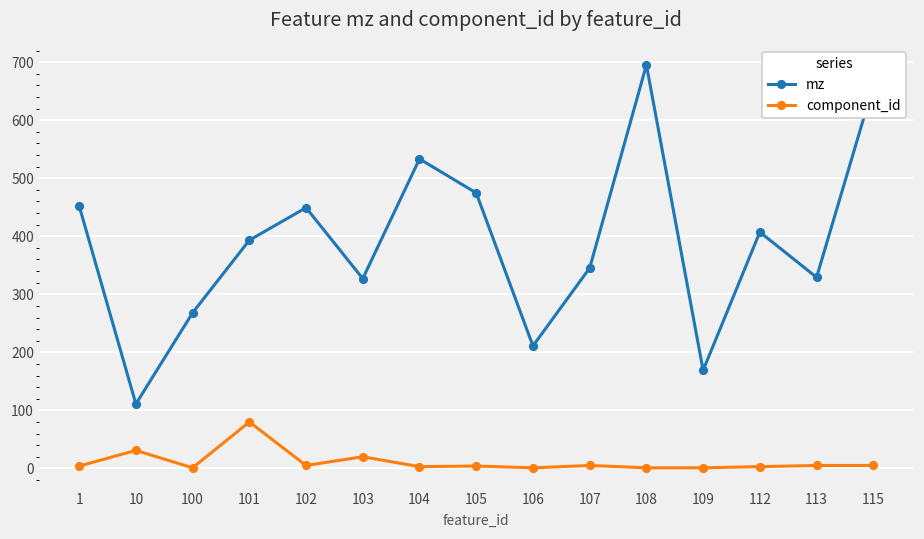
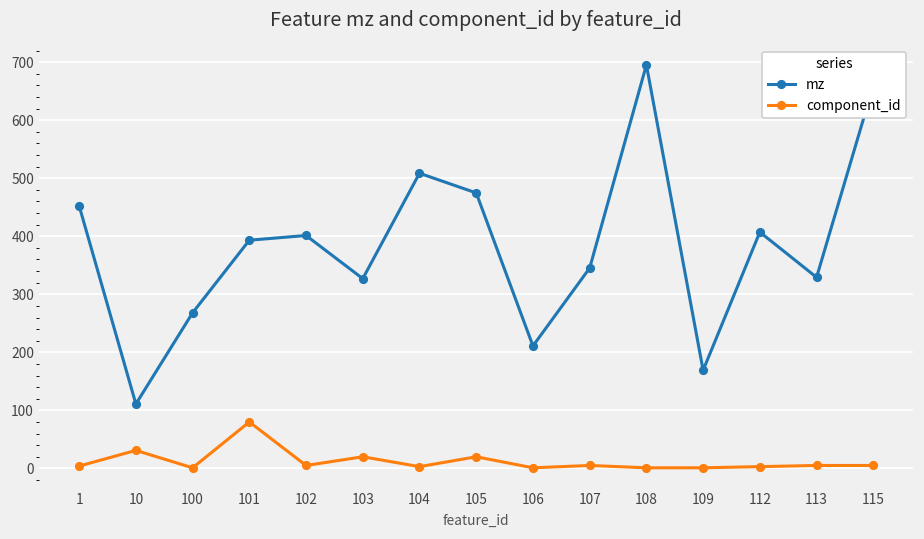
  {
    "mz": {
      "1": 450,
      "10": 110,
      "100": 270,
      "101": 390,
-     "102": 450,
+     "102": 400,
      "103": 330,
-     "104": 530,
+     "104": 510,
      "105": 470,
      "106": 210,
      "107": 350,
      "108": 700,
      "109": 170,
      "112": 410,
      "113": 330
    },
    "component_id": {
      "1": 0,
      "10": 30,
      "100": 0,
      "101": 80,
      "102": 10,
      "103": 20,
      "104": 0,
-     "105": 0,
+     "105": 20,
      "106": 0,
      "107": 10,
      "108": 0,
      "109": 0,
      "112": 0,
      "113": 10,
      "115": 10
    }
  }
